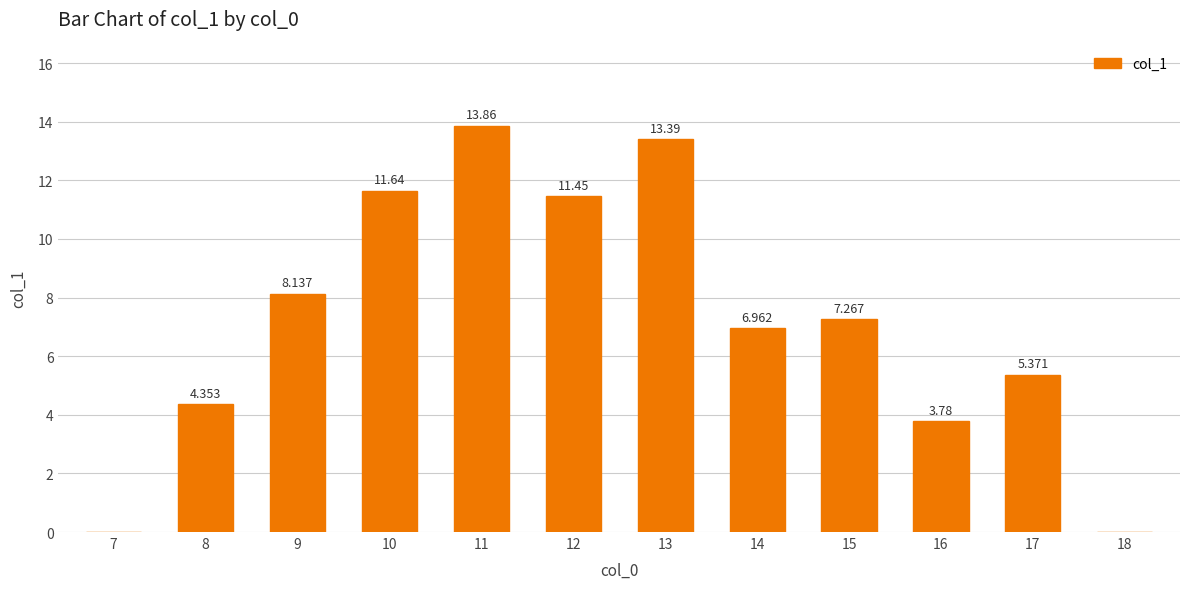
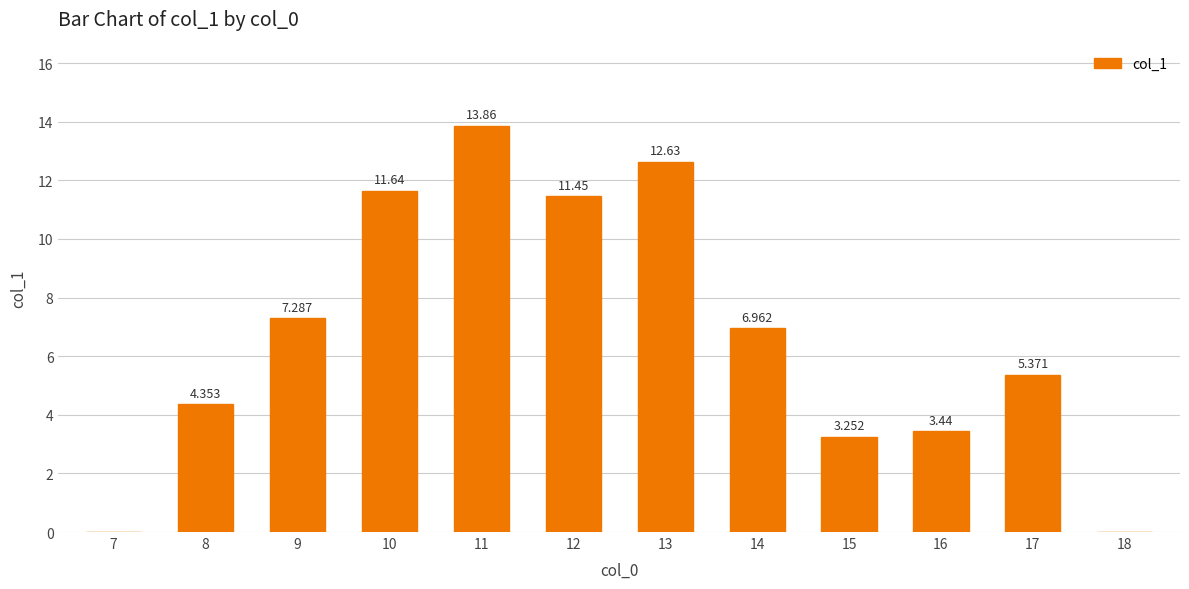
  {
    "8": 4.353,
-   "9": 8.137,
+   "9": 7.287,
    "10": 11.64,
    "11": 13.86,
    "12": 11.45,
-   "13": 13.39,
+   "13": 12.63,
    "14": 6.962,
-   "15": 7.267,
-   "16": 3.78,
+   "15": 3.252,
+   "16": 3.44,
    "17": 5.371
  }
